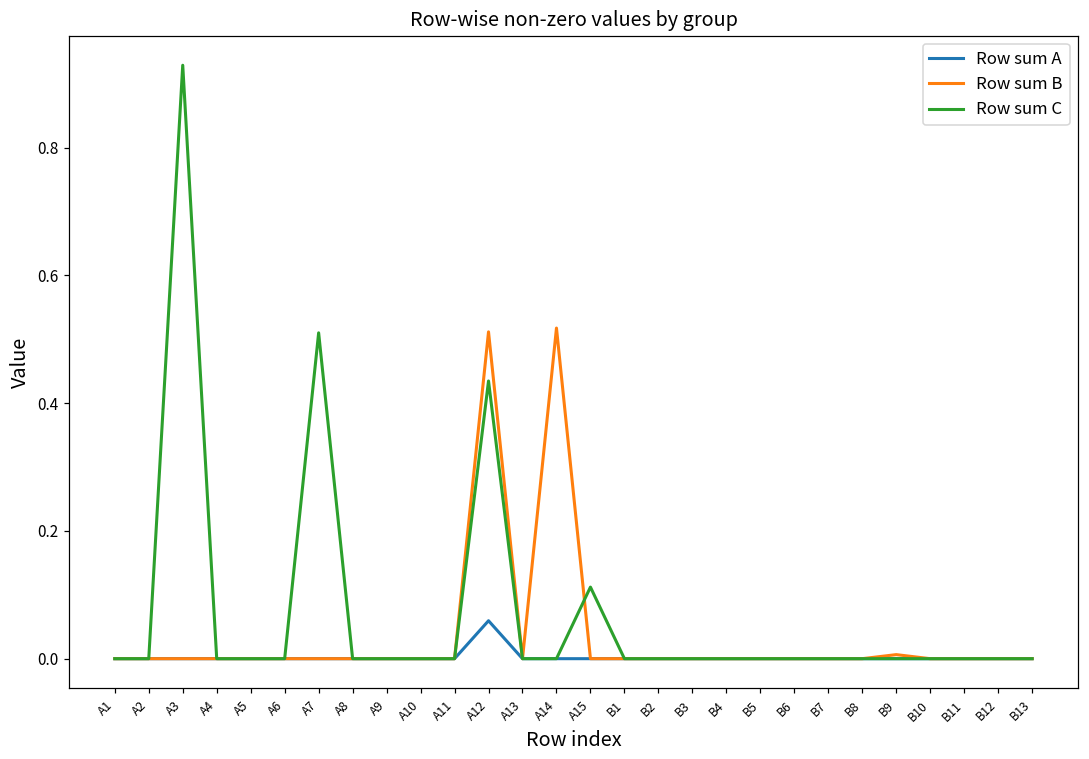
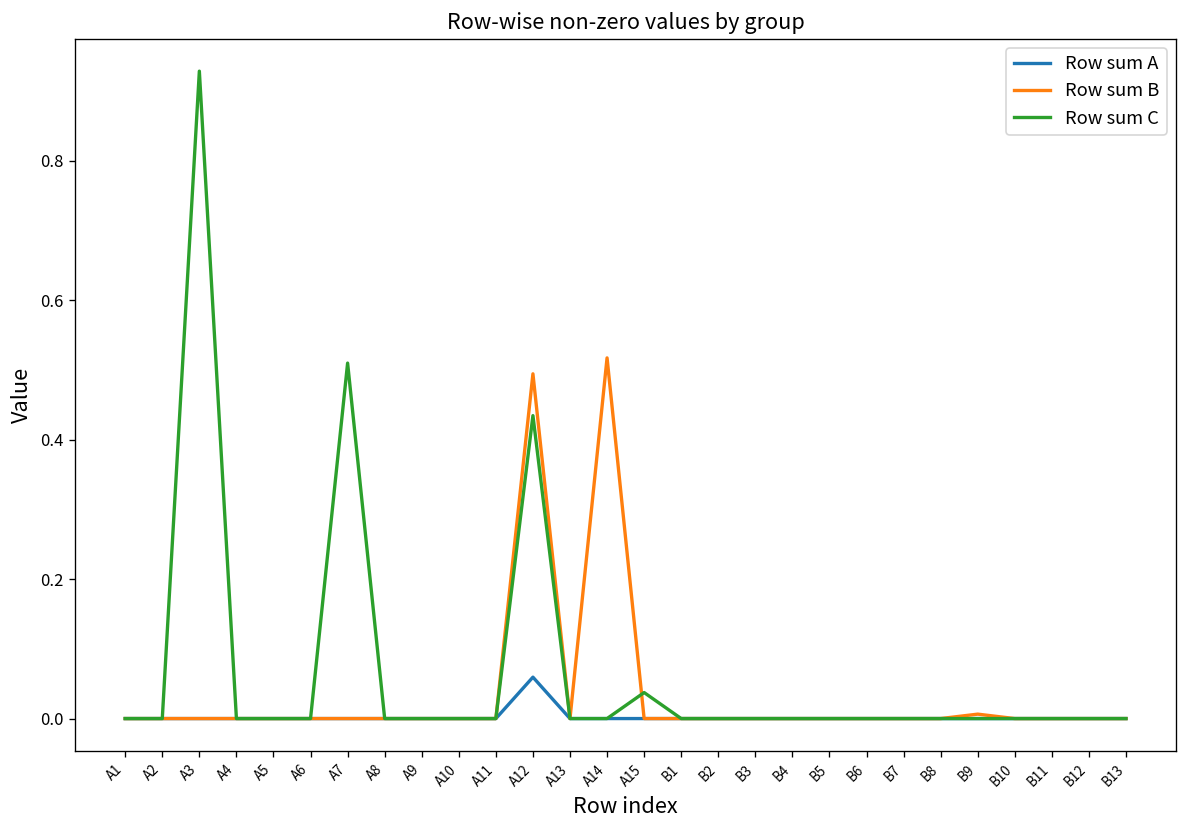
  {
    "Row sum A": {
      "A12": 0.06
    },
    "Row sum B": {
-     "A12": 0.51,
+     "A12": 0.49,
      "A14": 0.52,
      "B9": 0.01
    },
    "Row sum C": {
      "A3": 0.93,
      "A7": 0.51,
      "A12": 0.43,
-     "A15": 0.11
+     "A15": 0.04
    }
  }
